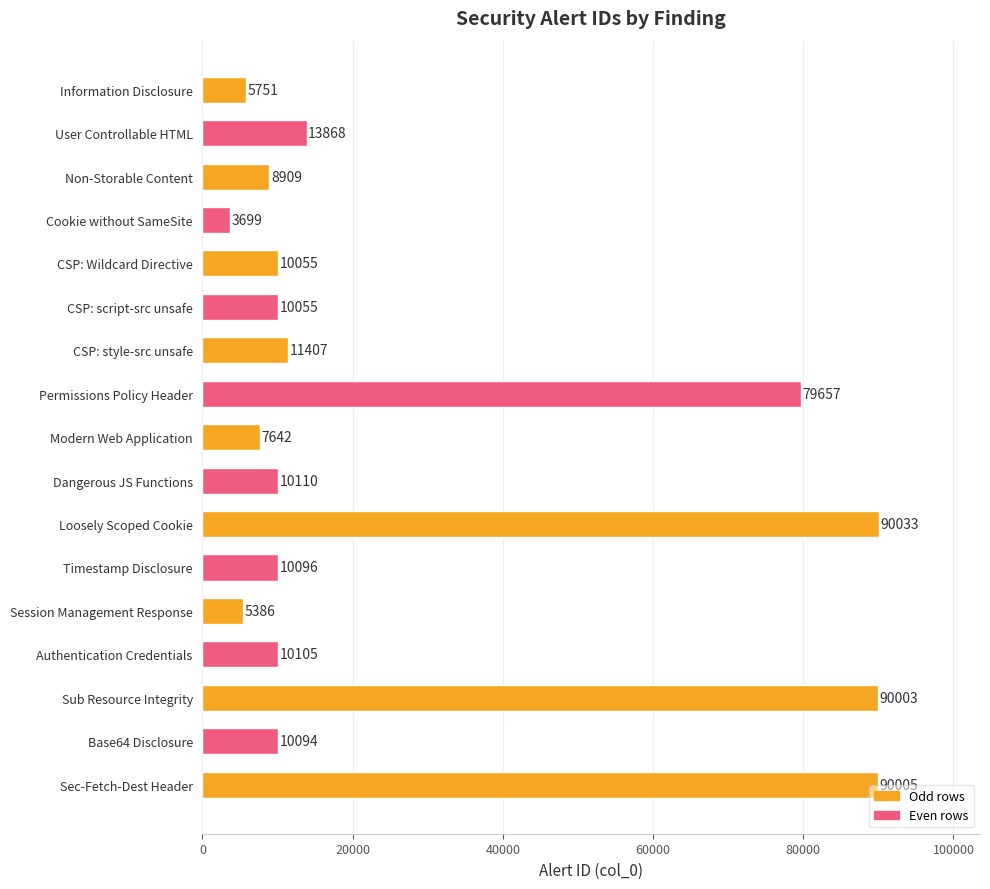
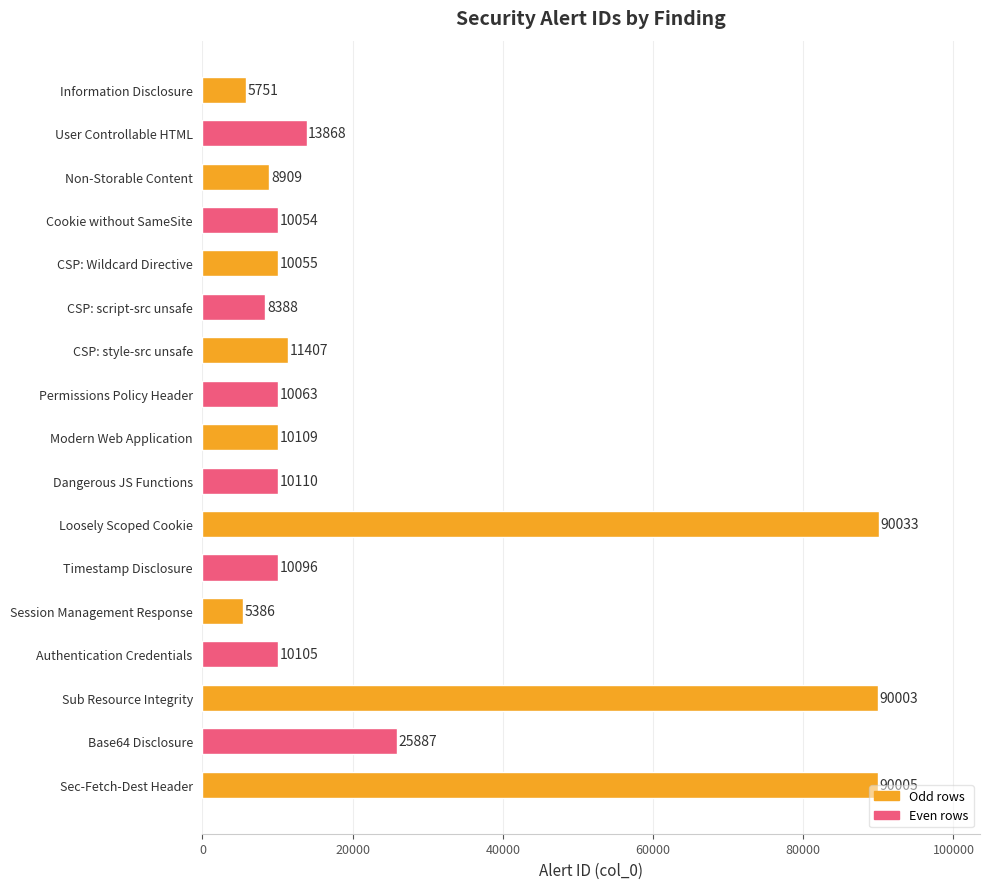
  {
    "Information Disclosure": 5751,
    "User Controllable HTML": 13868,
    "Non-Storable Content": 8909,
-   "Cookie without SameSite": 3699,
+   "Cookie without SameSite": 10054,
    "CSP: Wildcard Directive": 10055,
-   "CSP: script-src unsafe": 10055,
+   "CSP: script-src unsafe": 8388,
    "CSP: style-src unsafe": 11407,
-   "Permissions Policy Header": 79657,
-   "Modern Web Application": 7642,
+   "Permissions Policy Header": 10063,
+   "Modern Web Application": 10109,
    "Dangerous JS Functions": 10110,
    "Loosely Scoped Cookie": 90033,
    "Timestamp Disclosure": 10096,
    "Session Management Response": 5386,
    "Authentication Credentials": 10105,
    "Sub Resource Integrity": 90003,
-   "Base64 Disclosure": 10094
+   "Base64 Disclosure": 25887
  }
